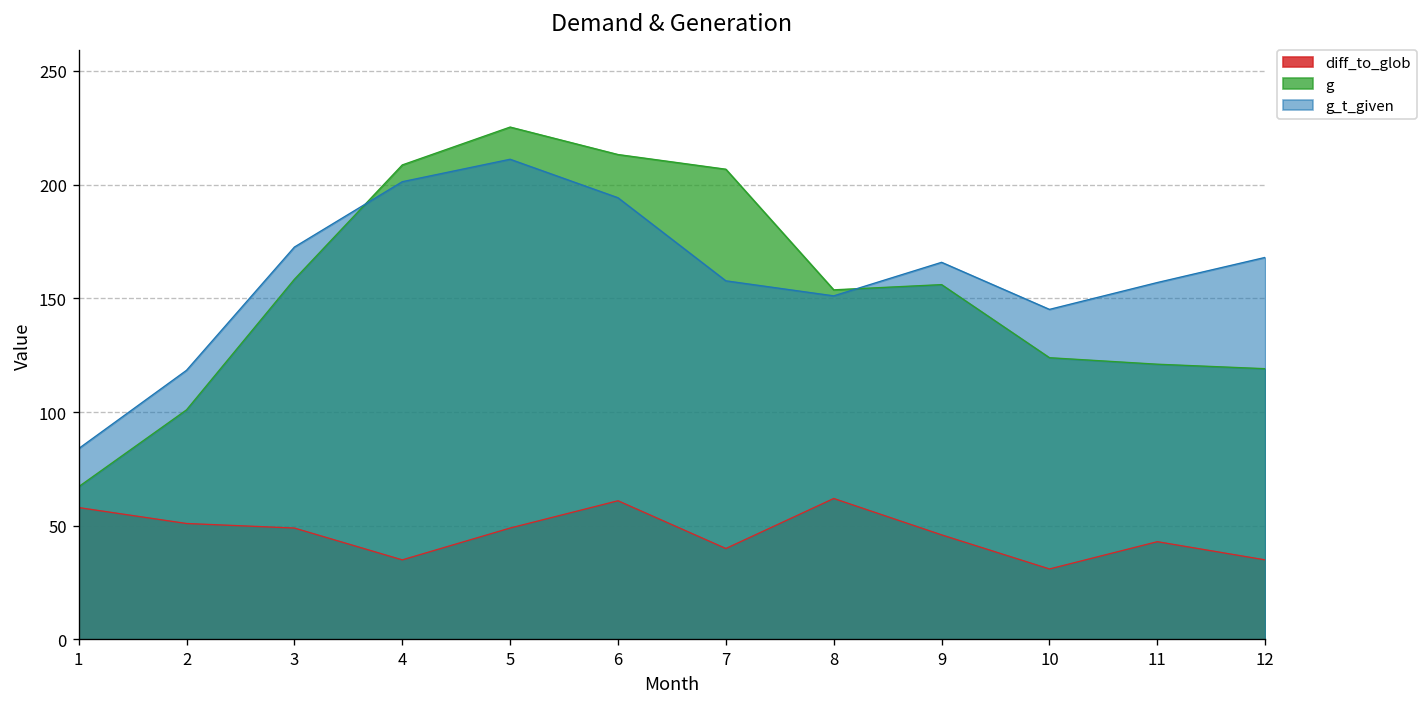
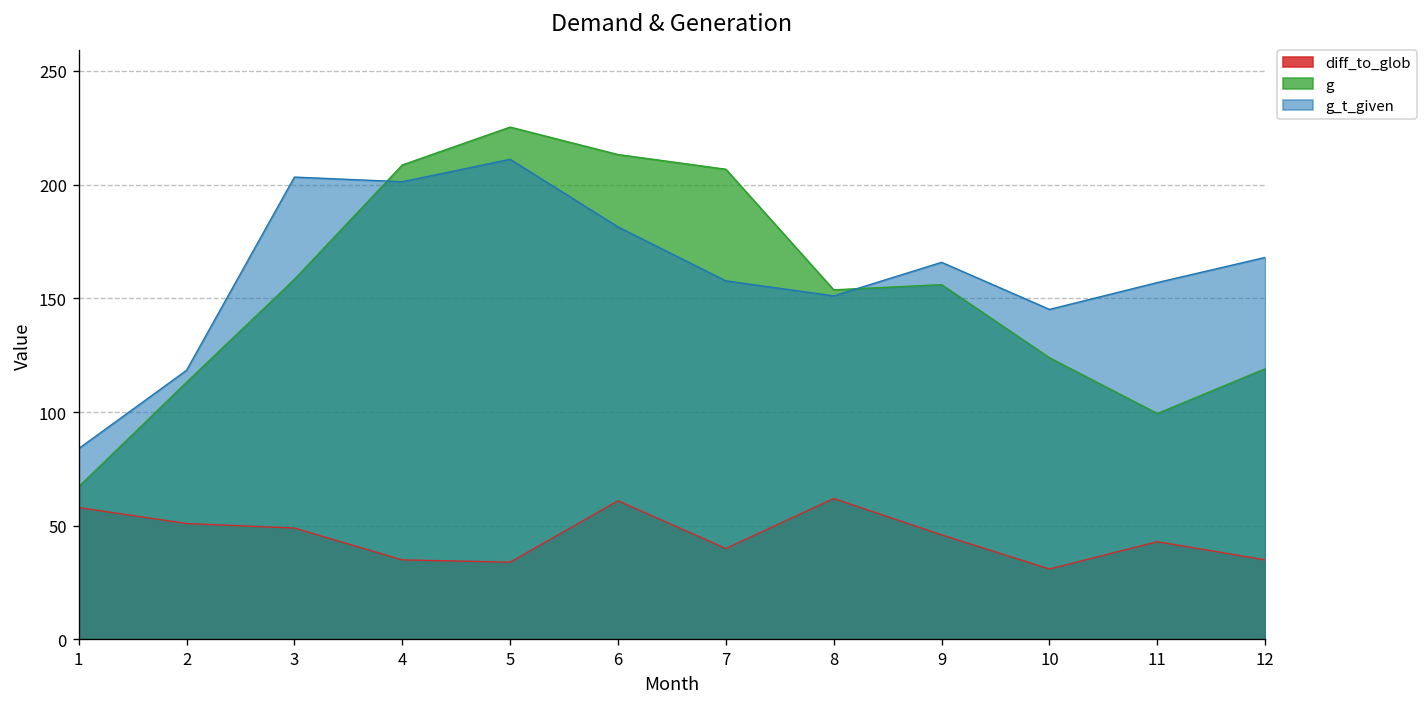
  {
    "diff_to_glob": {
      "1": 58,
      "2": 51,
      "3": 49,
      "4": 35,
-     "5": 49,
+     "5": 34,
      "6": 61,
      "7": 40,
      "8": 62,
      "9": 46,
      "10": 31,
      "11": 43,
      "12": 35
    },
    "g": {
      "1": 67,
-     "2": 101,
+     "2": 113,
      "3": 158,
      "4": 209,
      "5": 225,
      "6": 213,
      "7": 207,
      "8": 154,
      "9": 156,
      "10": 124,
-     "11": 121,
+     "11": 99,
      "12": 119
    },
    "g_t_given": {
      "1": 84,
      "2": 118,
-     "3": 173,
+     "3": 203,
      "4": 201,
      "5": 211,
-     "6": 194,
+     "6": 181,
      "7": 158,
      "8": 151,
      "9": 166,
      "10": 145,
      "11": 157,
      "12": 168
    }
  }
